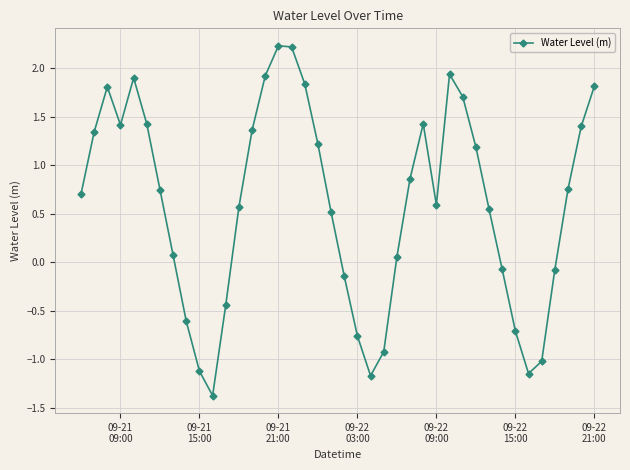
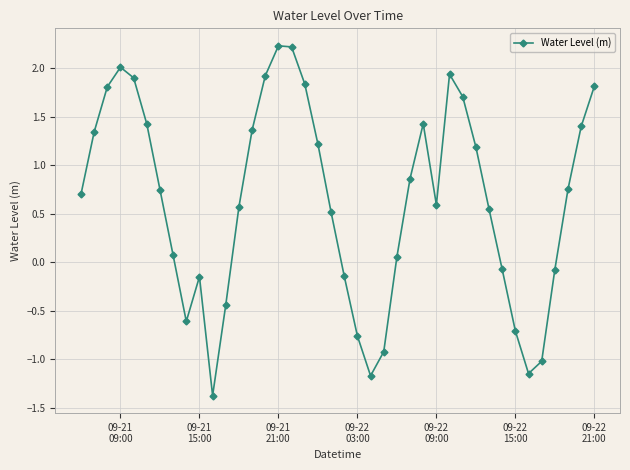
  {
-   "09-21 09:00": 1.4,
-   "09-21 15:00": -1.1,
+   "09-21 09:00": 2.0,
+   "09-21 15:00": -0.1,
    "09-21 21:00": 2.2,
    "09-22 03:00": -0.8,
    "09-22 09:00": 0.6,
    "09-22 15:00": -0.7,
    "09-22 21:00": 1.8
  }
